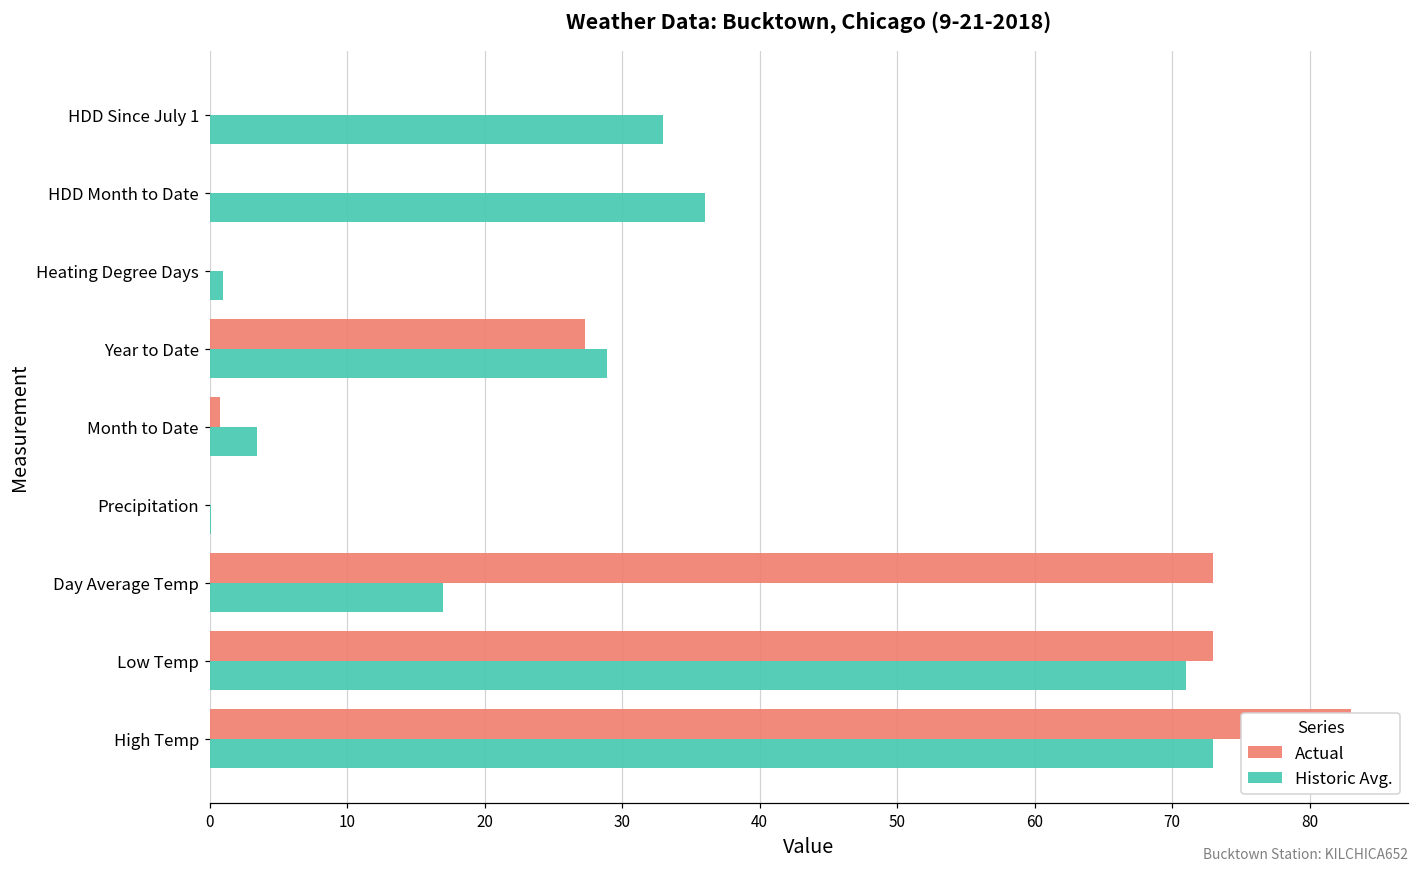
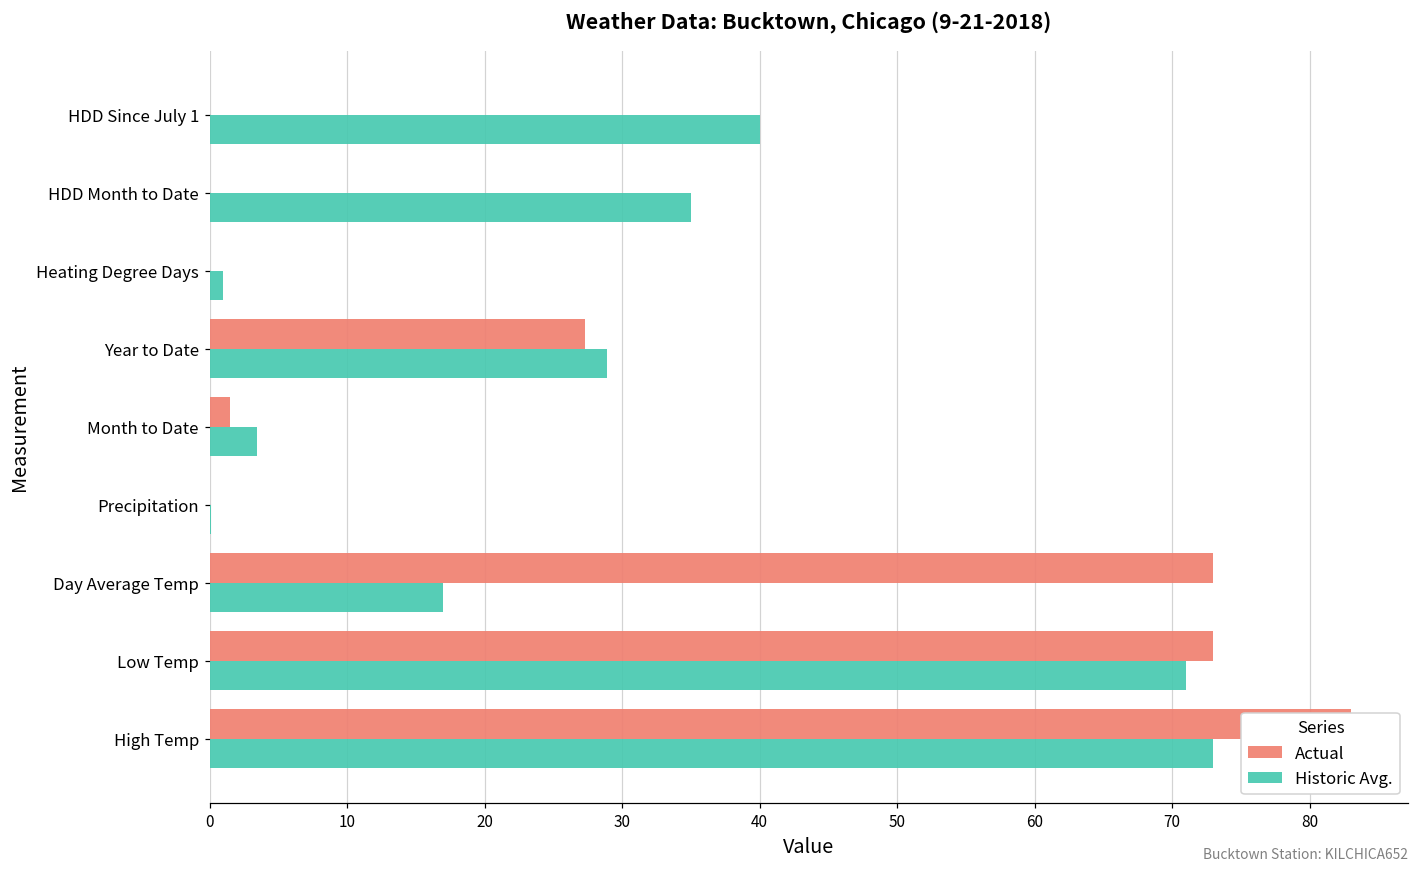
  {
    "Actual": {
      "HDD Since July 1": 0.0,
      "HDD Month to Date": 0.0,
      "Heating Degree Days": 0.0,
      "Year to Date": 27.3,
-     "Month to Date": 0.8,
+     "Month to Date": 1.5,
      "Precipitation": 0.0,
      "Day Average Temp": 73.0,
      "Low Temp": 73.0
    },
    "Historic Avg.": {
-     "HDD Since July 1": 33,
-     "HDD Month to Date": 36,
+     "HDD Since July 1": 40,
+     "HDD Month to Date": 35,
      "Heating Degree Days": 1,
      "Year to Date": 29,
      "Month to Date": 3.4,
      "Day Average Temp": 17,
      "Low Temp": 71,
      "High Temp": 73
    }
  }
